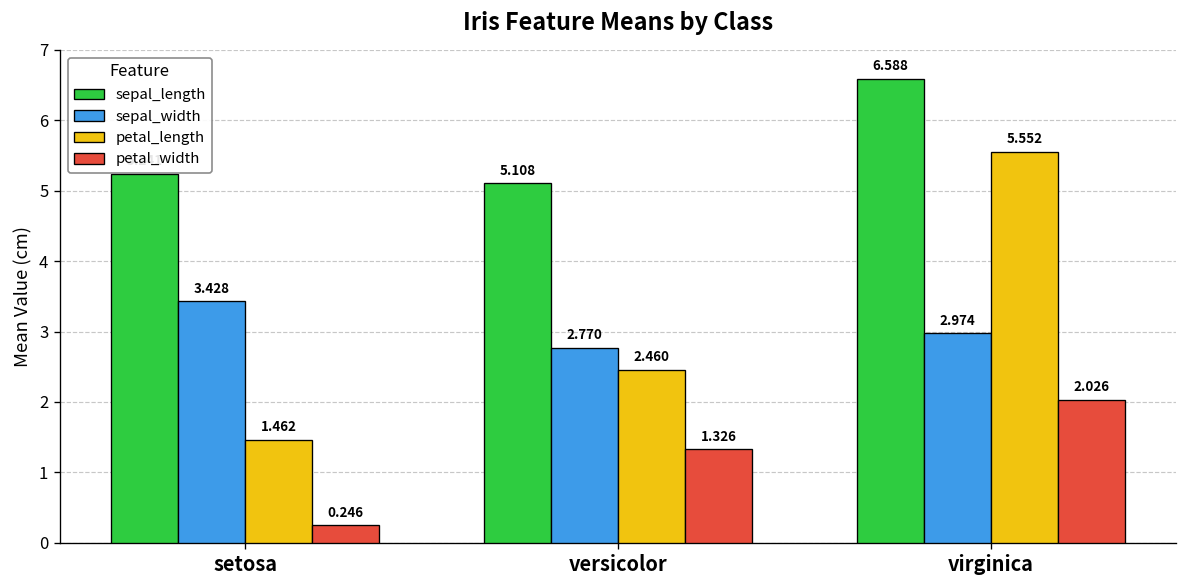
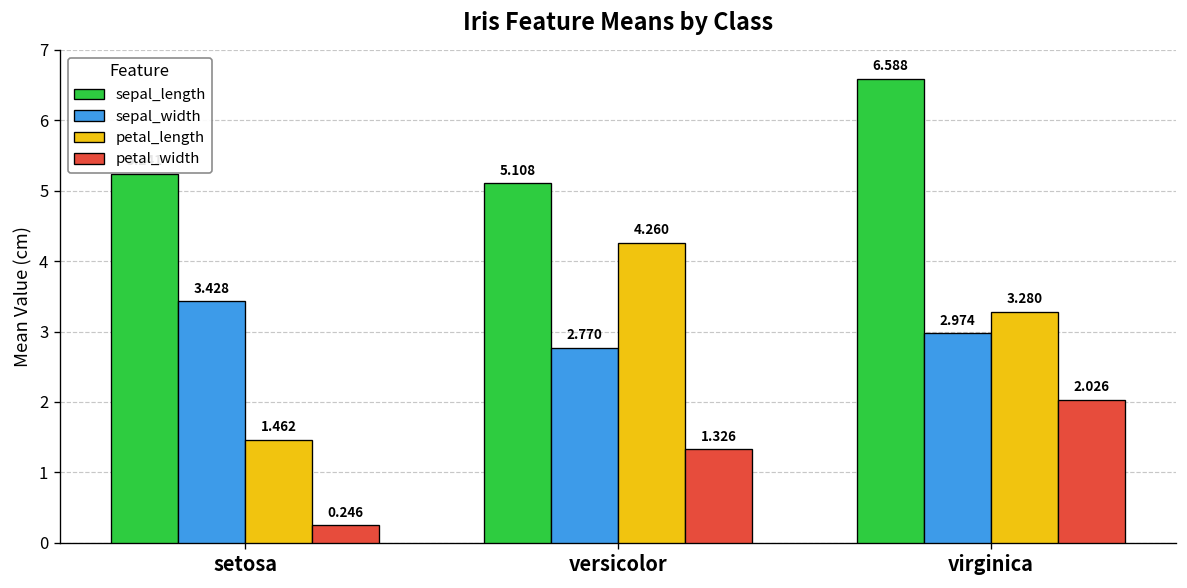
  {
    "sepal_length": {
      "versicolor": 5.108,
      "virginica": 6.588
    },
    "sepal_width": {
      "setosa": 3.428,
      "versicolor": 2.770,
      "virginica": 2.974
    },
    "petal_length": {
      "setosa": 1.462,
-     "versicolor": 2.460,
-     "virginica": 5.552
+     "versicolor": 4.260,
+     "virginica": 3.280
    },
    "petal_width": {
      "setosa": 0.246,
      "versicolor": 1.326,
      "virginica": 2.026
    }
  }
